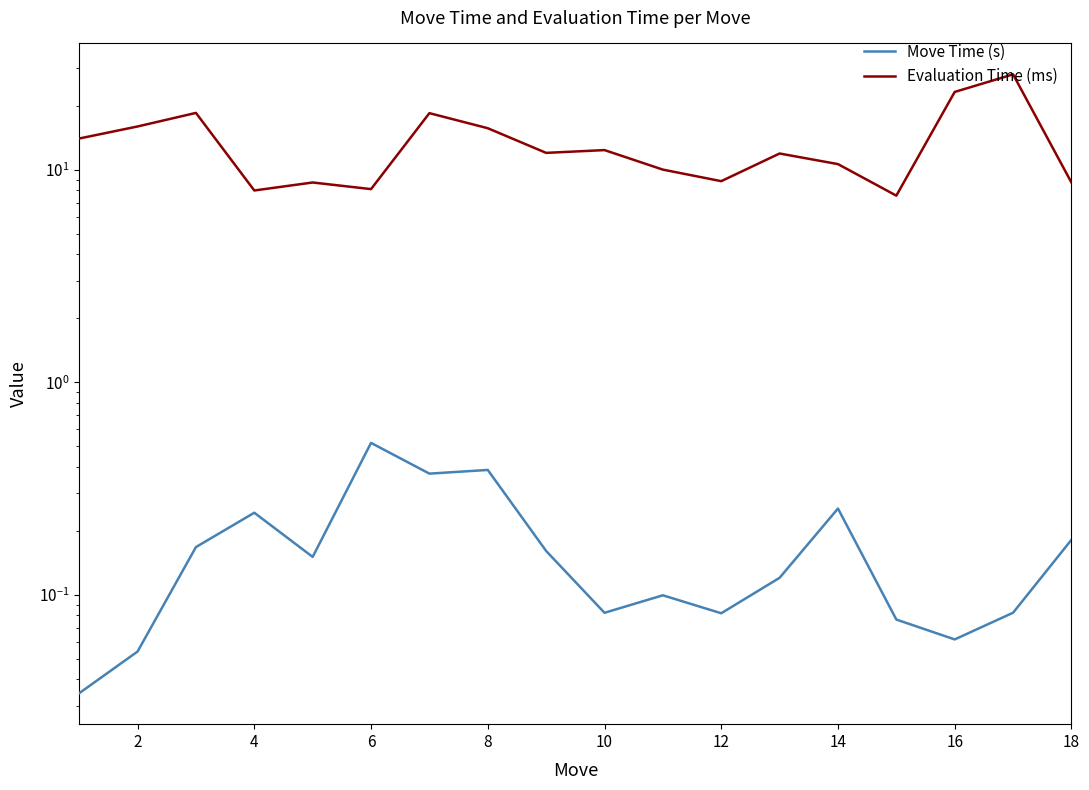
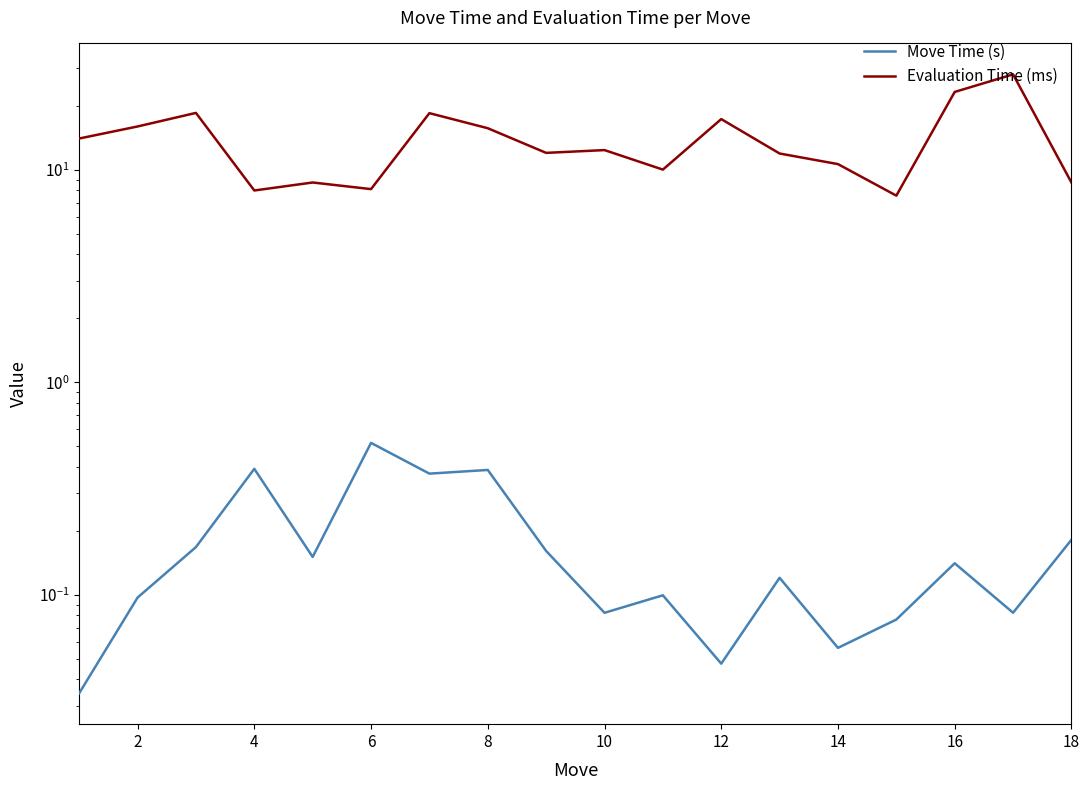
  {
    "Move Time (s)": {
-     "2": 0.054,
-     "4": 0.24,
+     "2": 0.10,
+     "4": 0.39,
      "6": 0.52,
      "8": 0.39,
      "10": 0.082,
-     "12": 0.082,
-     "14": 0.25,
-     "16": 0.062,
+     "12": 0.047,
+     "14": 0.056,
+     "16": 0.14,
      "18": 0.18
    },
    "Evaluation Time (ms)": {
      "2": 16,
      "4": 8.0,
      "6": 8.1,
      "8": 16,
      "10": 12,
-     "12": 8.8,
+     "12": 17,
      "14": 11,
      "16": 23,
      "18": 8.7
    }
  }
